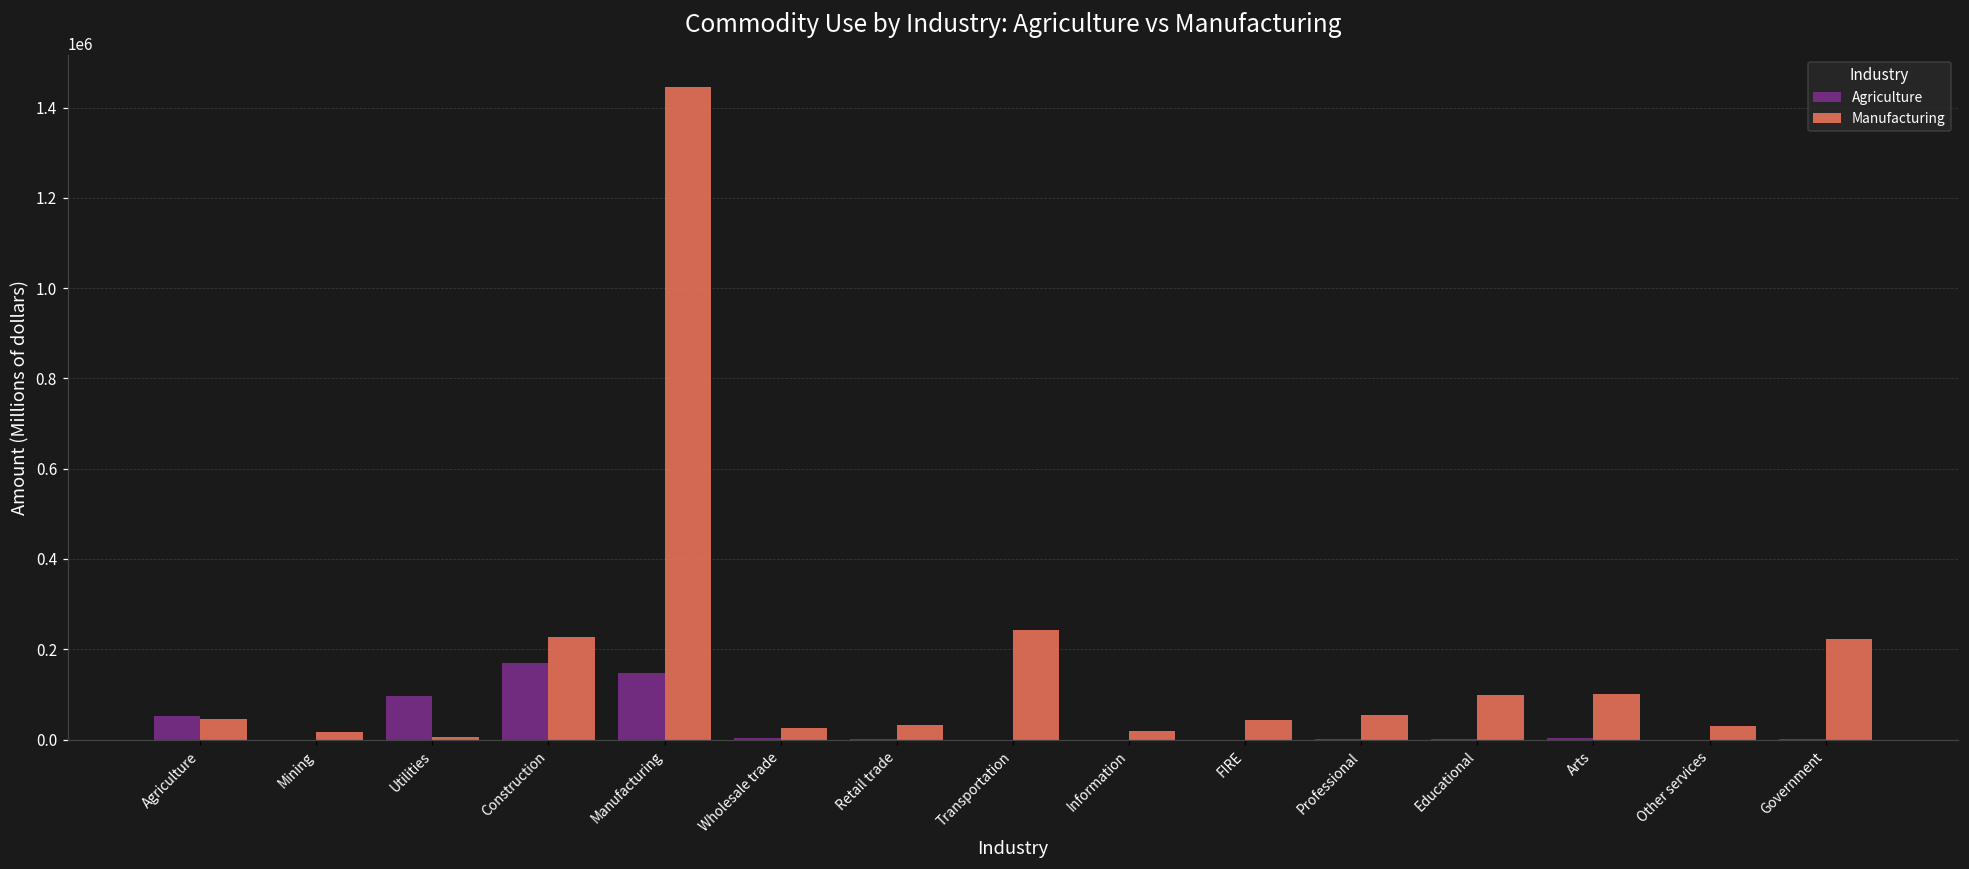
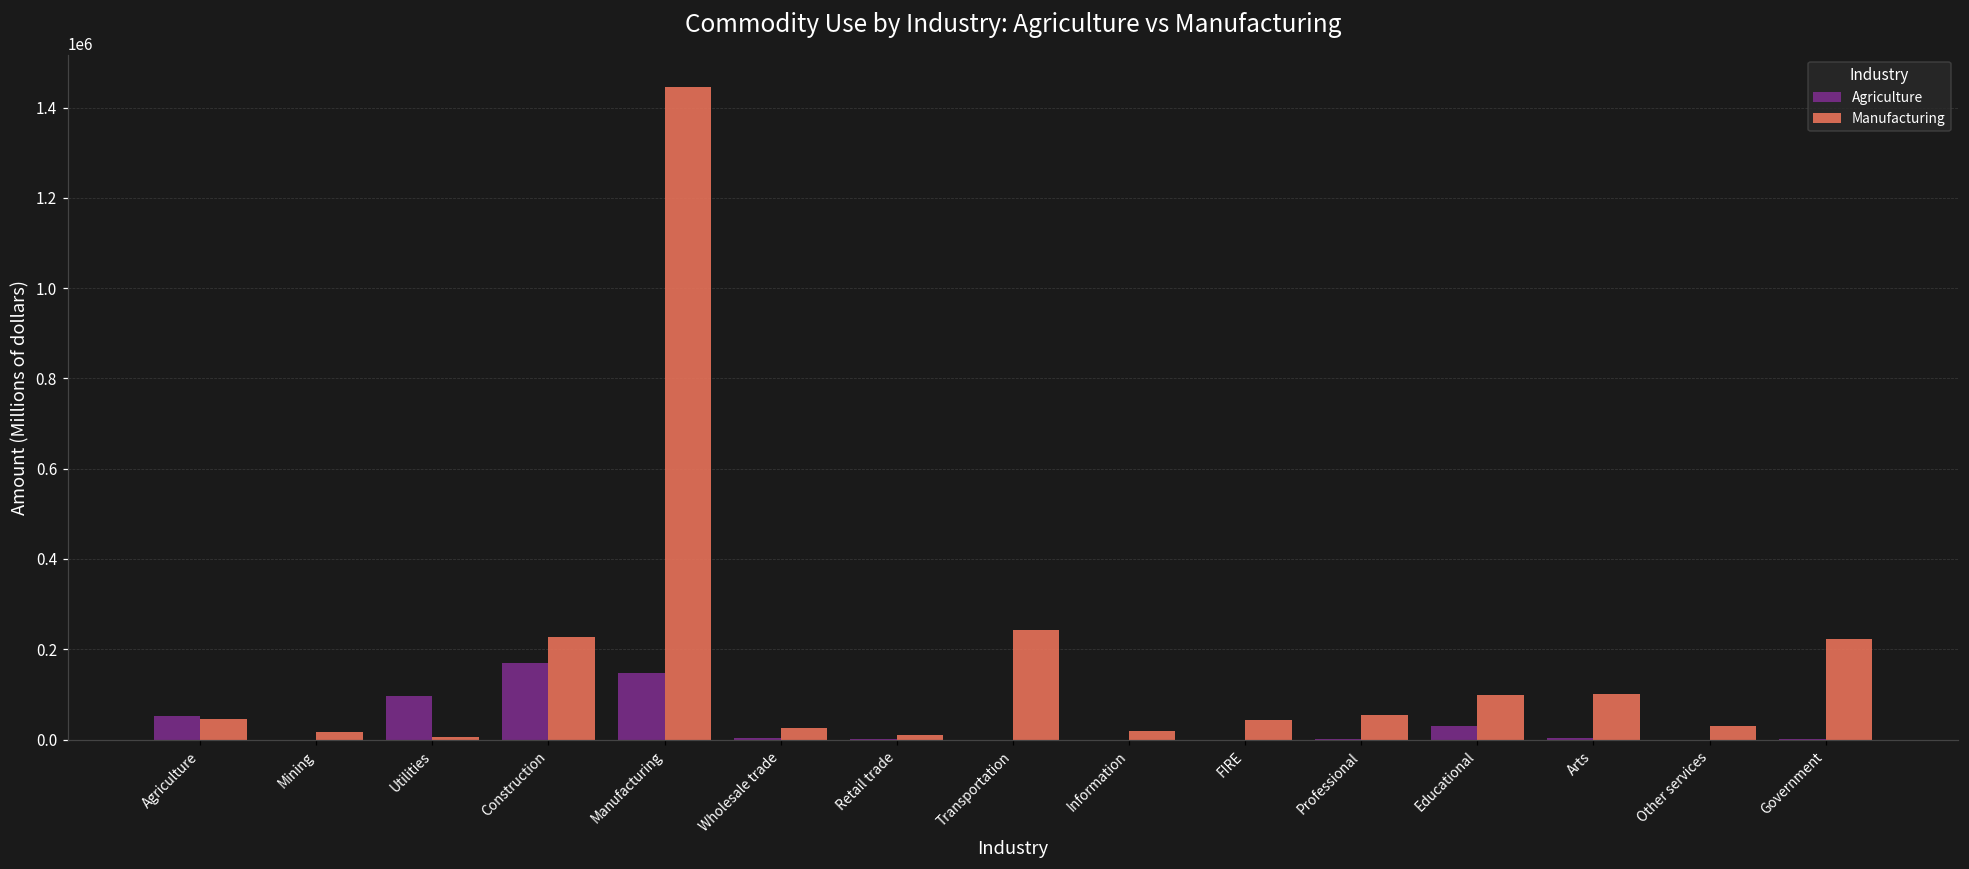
  {
    "Agriculture": {
      "Agriculture": 50000,
      "Utilities": 100000,
      "Construction": 170000,
      "Manufacturing": 150000,
      "Information": 0,
-     "Educational": 0
+     "Educational": 30000
    },
    "Manufacturing": {
      "Agriculture": 50000,
      "Mining": 20000,
      "Construction": 230000,
      "Manufacturing": 1440000,
      "Wholesale trade": 30000,
-     "Retail trade": 30000,
+     "Retail trade": 10000,
      "Transportation": 240000,
      "Information": 20000,
      "FIRE": 40000,
      "Professional": 50000,
      "Educational": 100000,
      "Arts": 100000,
      "Other services": 30000,
      "Government": 220000
    }
  }
